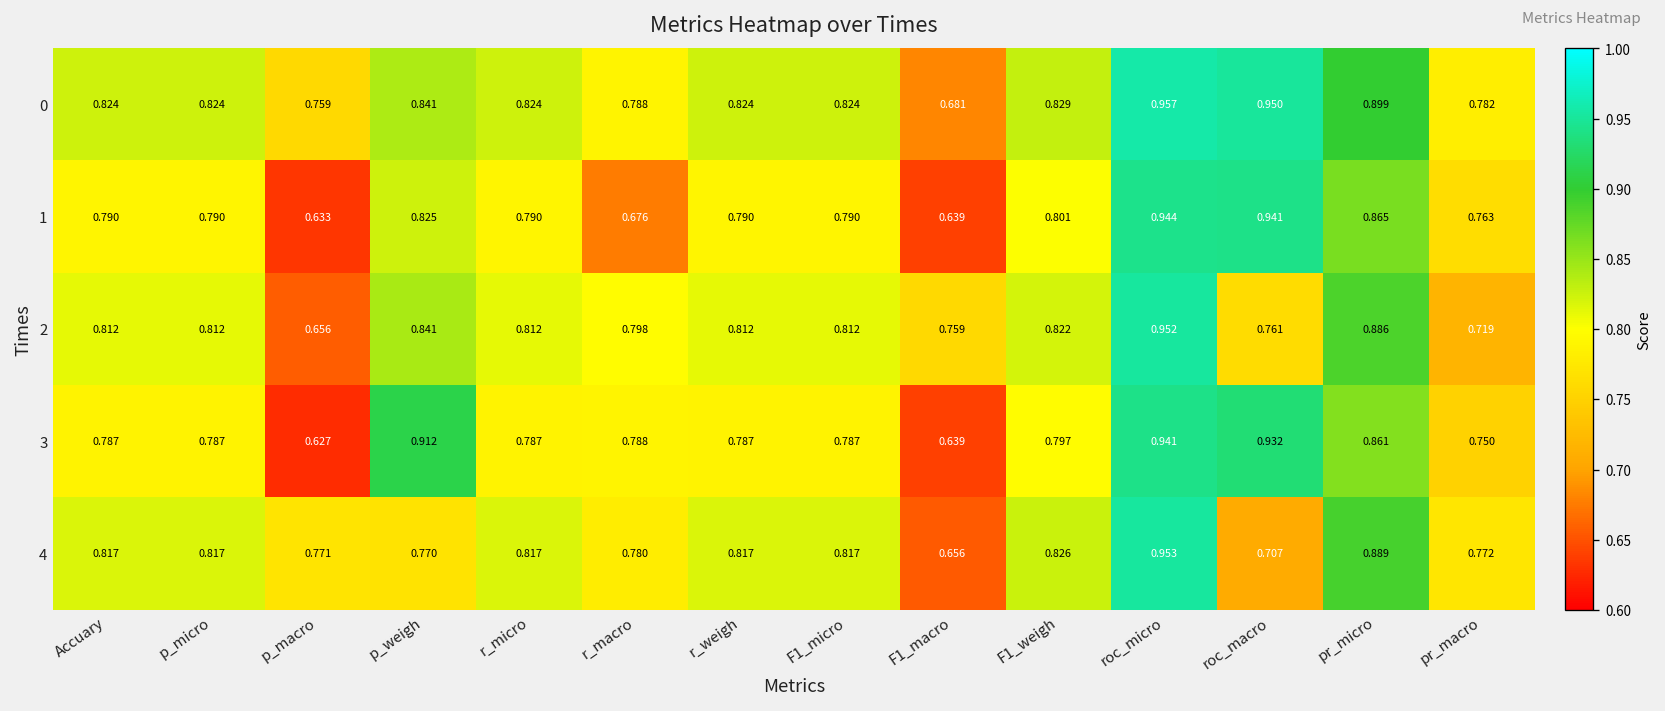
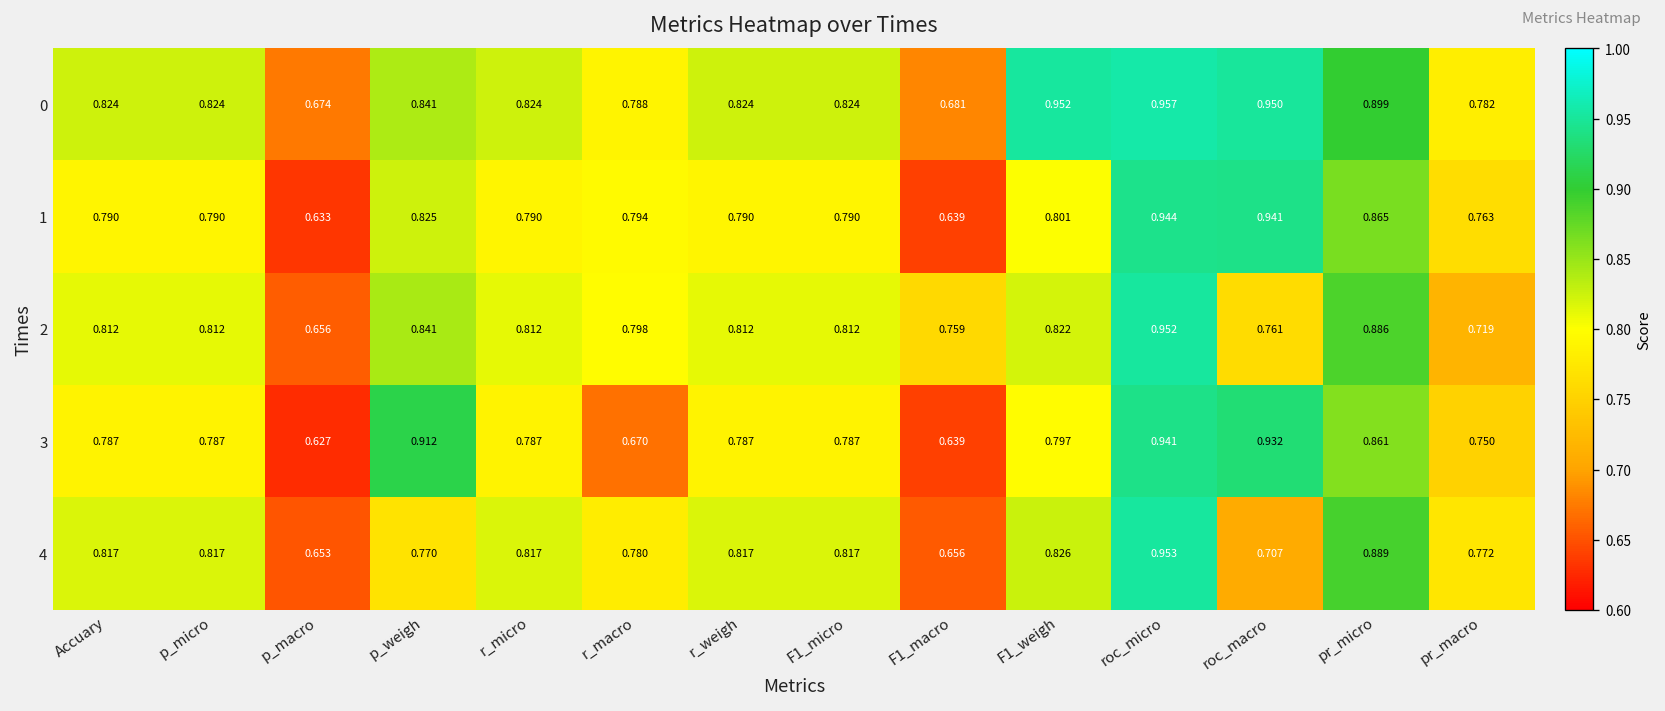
  {
    "0": {
      "Accuary": 0.824,
      "p_micro": 0.824,
-     "p_macro": 0.759,
+     "p_macro": 0.674,
      "p_weigh": 0.841,
      "r_micro": 0.824,
      "r_macro": 0.788,
      "r_weigh": 0.824,
      "F1_micro": 0.824,
      "F1_macro": 0.681,
-     "F1_weigh": 0.829,
+     "F1_weigh": 0.952,
      "roc_micro": 0.957,
      "roc_macro": 0.950,
      "pr_micro": 0.899,
      "pr_macro": 0.782
    },
    "1": {
      "Accuary": 0.790,
      "p_micro": 0.790,
      "p_macro": 0.633,
      "p_weigh": 0.825,
      "r_micro": 0.790,
-     "r_macro": 0.676,
+     "r_macro": 0.794,
      "r_weigh": 0.790,
      "F1_micro": 0.790,
      "F1_macro": 0.639,
      "F1_weigh": 0.801,
      "roc_micro": 0.944,
      "roc_macro": 0.941,
      "pr_micro": 0.865,
      "pr_macro": 0.763
    },
    "2": {
      "Accuary": 0.812,
      "p_micro": 0.812,
      "p_macro": 0.656,
      "p_weigh": 0.841,
      "r_micro": 0.812,
      "r_macro": 0.798,
      "r_weigh": 0.812,
      "F1_micro": 0.812,
      "F1_macro": 0.759,
      "F1_weigh": 0.822,
      "roc_micro": 0.952,
      "roc_macro": 0.761,
      "pr_micro": 0.886,
      "pr_macro": 0.719
    },
    "3": {
      "Accuary": 0.787,
      "p_micro": 0.787,
      "p_macro": 0.627,
      "p_weigh": 0.912,
      "r_micro": 0.787,
-     "r_macro": 0.788,
+     "r_macro": 0.670,
      "r_weigh": 0.787,
      "F1_micro": 0.787,
      "F1_macro": 0.639,
      "F1_weigh": 0.797,
      "roc_micro": 0.941,
      "roc_macro": 0.932,
      "pr_micro": 0.861,
      "pr_macro": 0.750
    },
    "4": {
      "Accuary": 0.817,
      "p_micro": 0.817,
-     "p_macro": 0.771,
+     "p_macro": 0.653,
      "p_weigh": 0.770,
      "r_micro": 0.817,
      "r_macro": 0.780,
      "r_weigh": 0.817,
      "F1_micro": 0.817,
      "F1_macro": 0.656,
      "F1_weigh": 0.826,
      "roc_micro": 0.953,
      "roc_macro": 0.707,
      "pr_micro": 0.889,
      "pr_macro": 0.772
    }
  }
